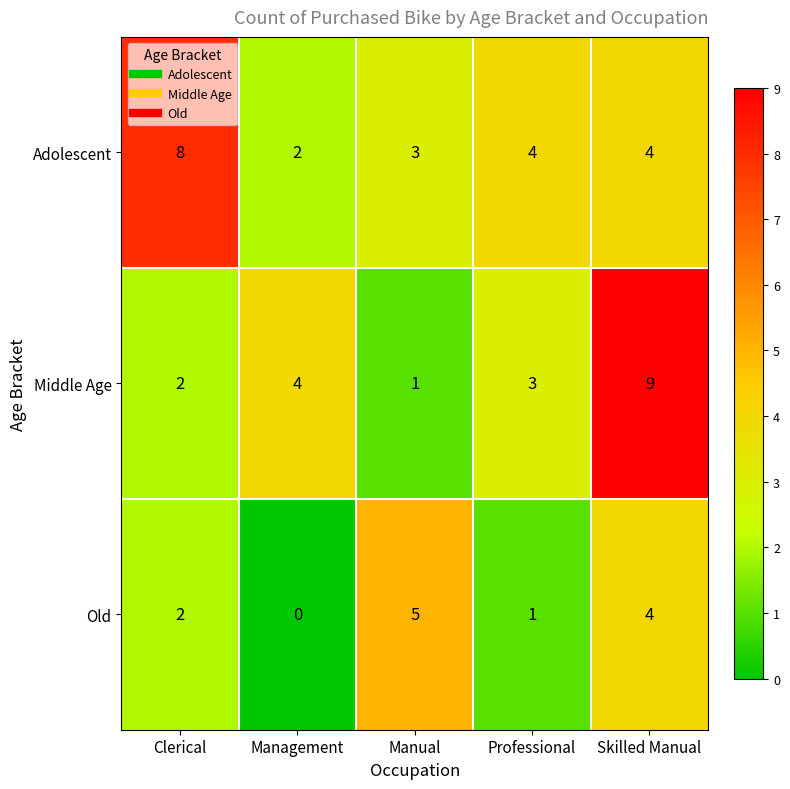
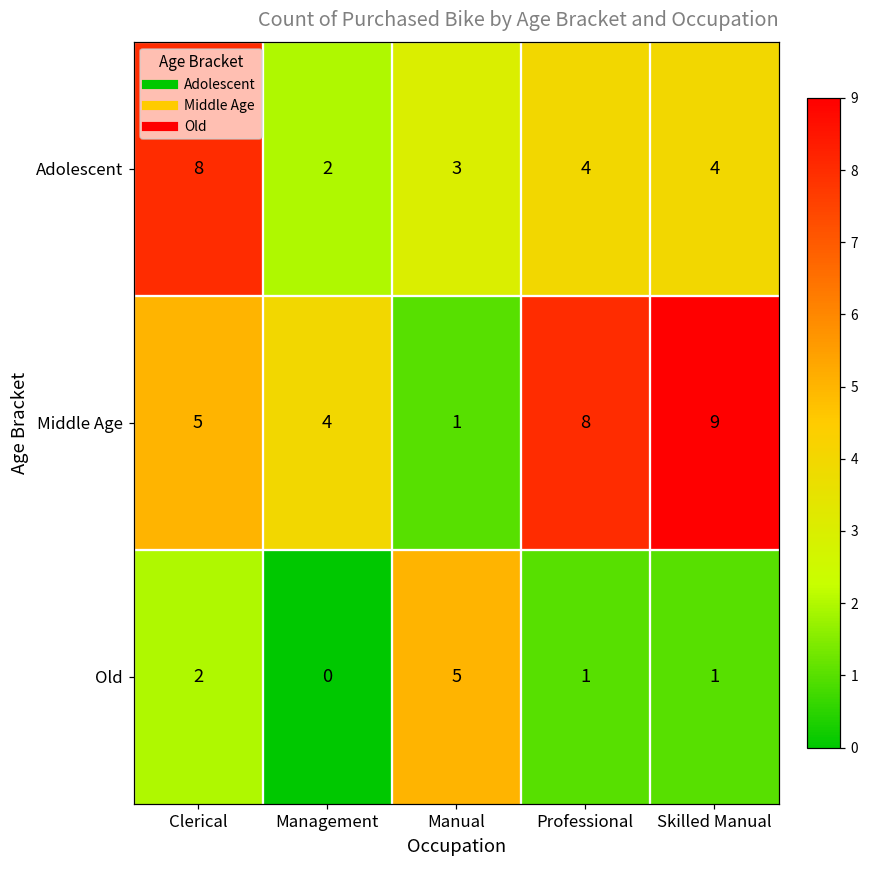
  {
    "Adolescent": {
      "Clerical": 8,
      "Management": 2,
      "Manual": 3,
      "Professional": 4,
      "Skilled Manual": 4
    },
    "Middle Age": {
-     "Clerical": 2,
+     "Clerical": 5,
      "Management": 4,
      "Manual": 1,
-     "Professional": 3,
+     "Professional": 8,
      "Skilled Manual": 9
    },
    "Old": {
      "Clerical": 2,
      "Management": 0,
      "Manual": 5,
      "Professional": 1,
-     "Skilled Manual": 4
+     "Skilled Manual": 1
    }
  }
